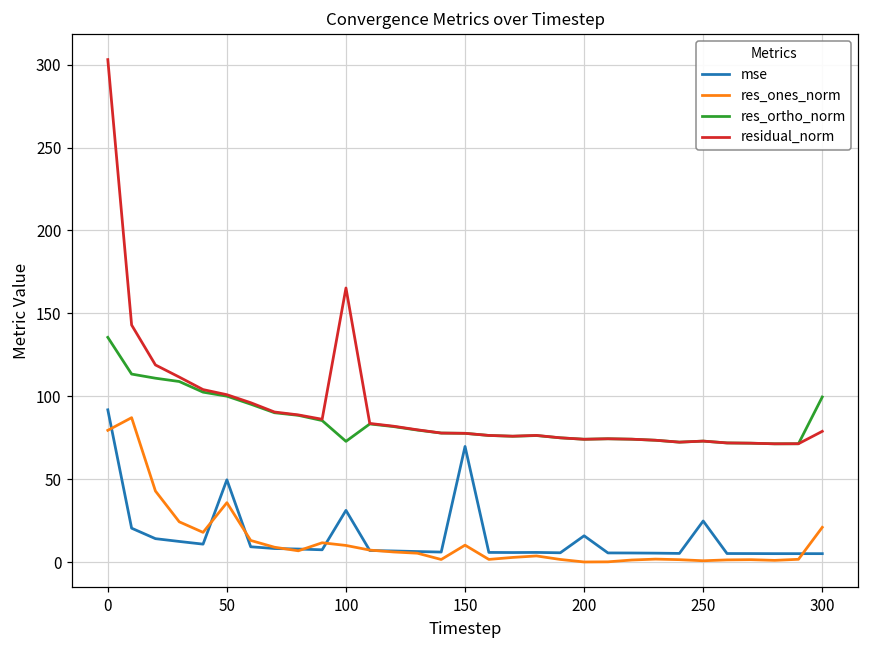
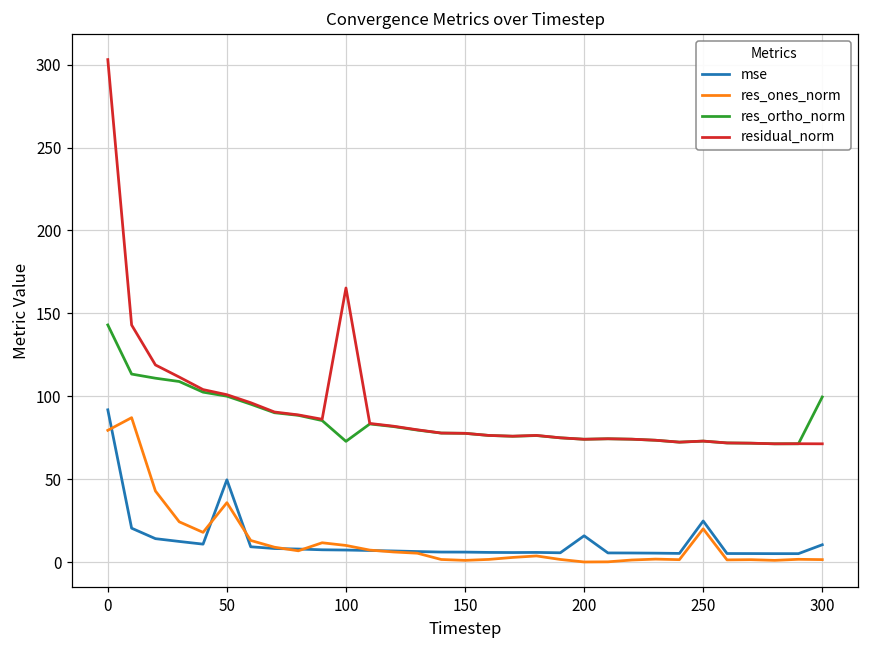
  {
    "mse": {
      "0": 92,
      "50": 50,
-     "100": 31,
-     "150": 70,
+     "100": 7,
+     "150": 6,
      "200": 16,
      "250": 25,
-     "300": 5
+     "300": 10
    },
    "res_ones_norm": {
      "0": 79,
      "50": 36,
      "100": 10,
-     "150": 10,
+     "150": 1,
      "200": 0,
-     "250": 1,
-     "300": 21
+     "250": 20,
+     "300": 1
    },
    "res_ortho_norm": {
-     "0": 136,
+     "0": 143,
      "100": 73,
      "300": 100
    },
    "residual_norm": {
      "0": 303,
      "100": 165,
-     "300": 79
+     "300": 71
    }
  }
